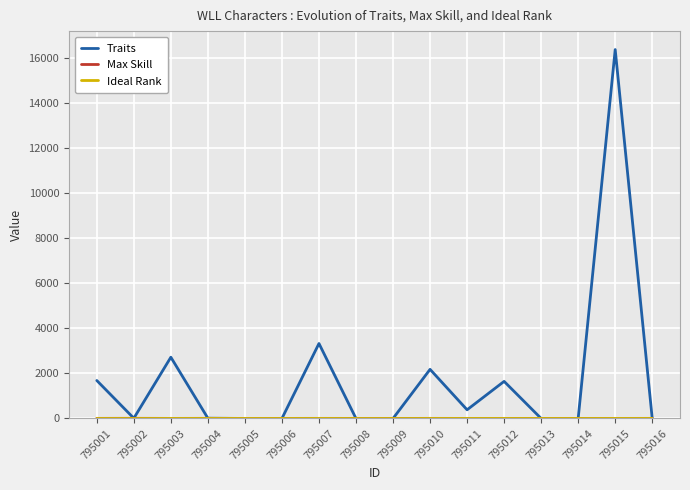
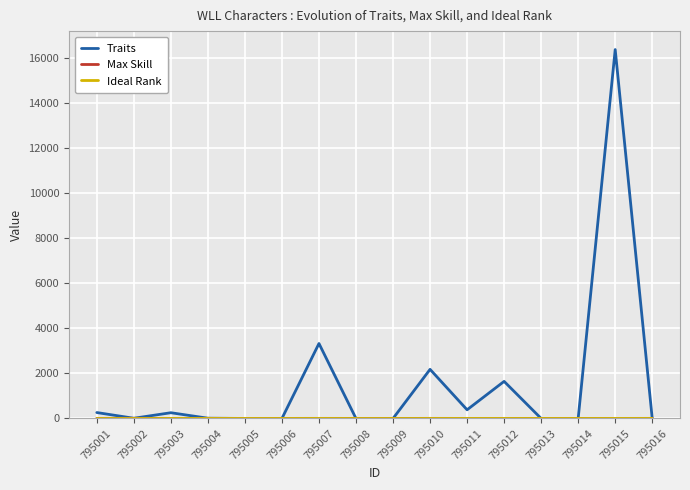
  {
    "Traits": {
-     "795001": 1700,
-     "795003": 2700,
+     "795001": 300,
+     "795003": 300,
      "795007": 3300,
      "795010": 2200,
      "795011": 400,
      "795012": 1600,
      "795015": 16400
    },
    "Ideal Rank": {
      "795001": 0,
      "795003": 0,
      "795007": 0,
      "795010": 0,
      "795011": 0,
      "795012": 0,
      "795015": 0
    }
  }
